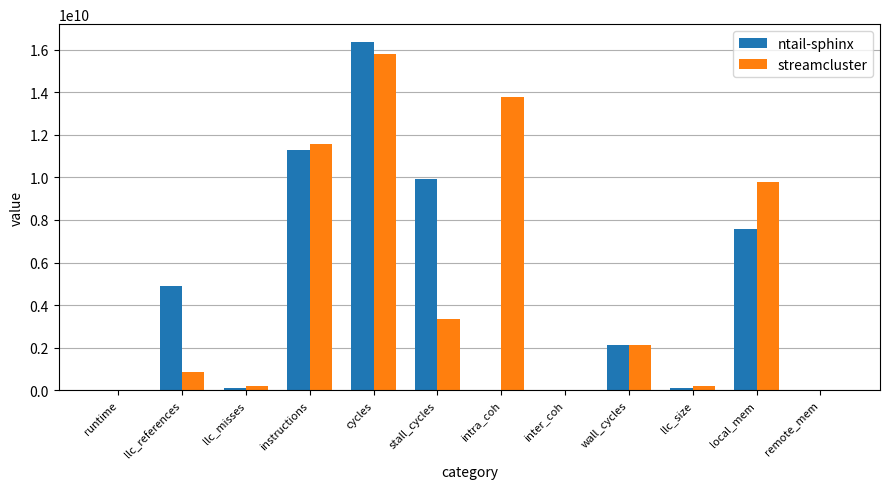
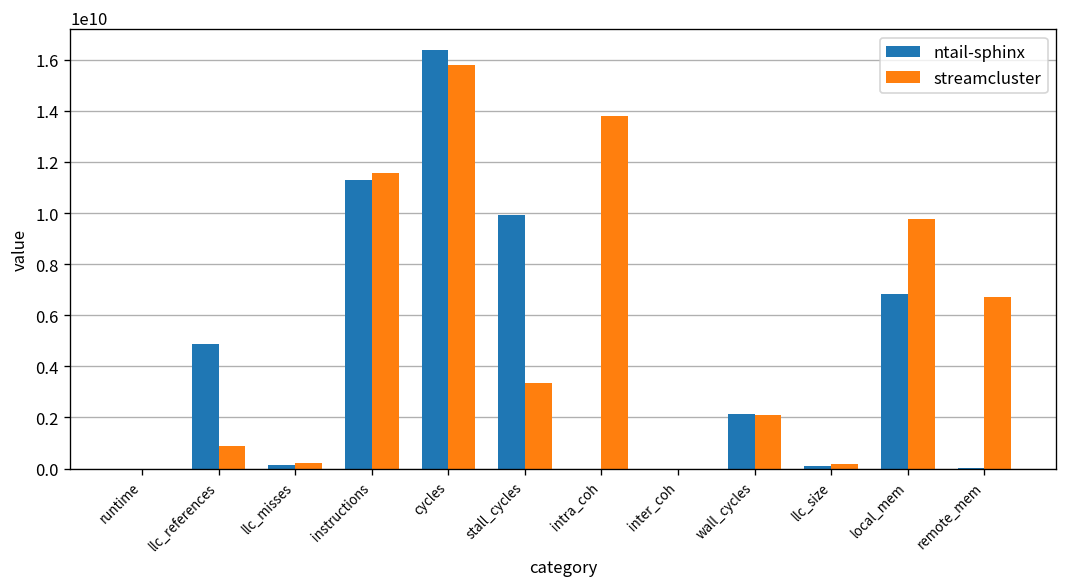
  {
    "ntail-sphinx": {
      "llc_references": 4900000000,
      "llc_misses": 100000000,
      "instructions": 11300000000,
      "cycles": 16400000000,
      "stall_cycles": 9900000000,
      "wall_cycles": 2100000000,
-     "local_mem": 7600000000
+     "local_mem": 6800000000
    },
    "streamcluster": {
      "llc_references": 900000000,
      "llc_misses": 200000000,
      "instructions": 11500000000,
      "cycles": 15800000000,
      "stall_cycles": 3300000000,
      "intra_coh": 13800000000,
      "wall_cycles": 2100000000,
      "llc_size": 200000000,
      "local_mem": 9800000000,
-     "remote_mem": 0
+     "remote_mem": 6700000000
    }
  }
